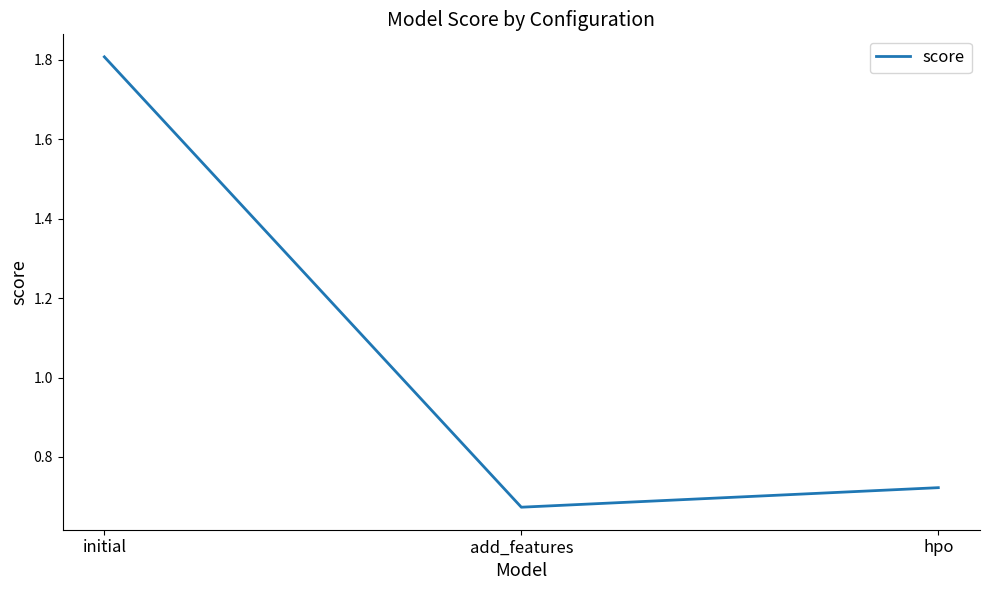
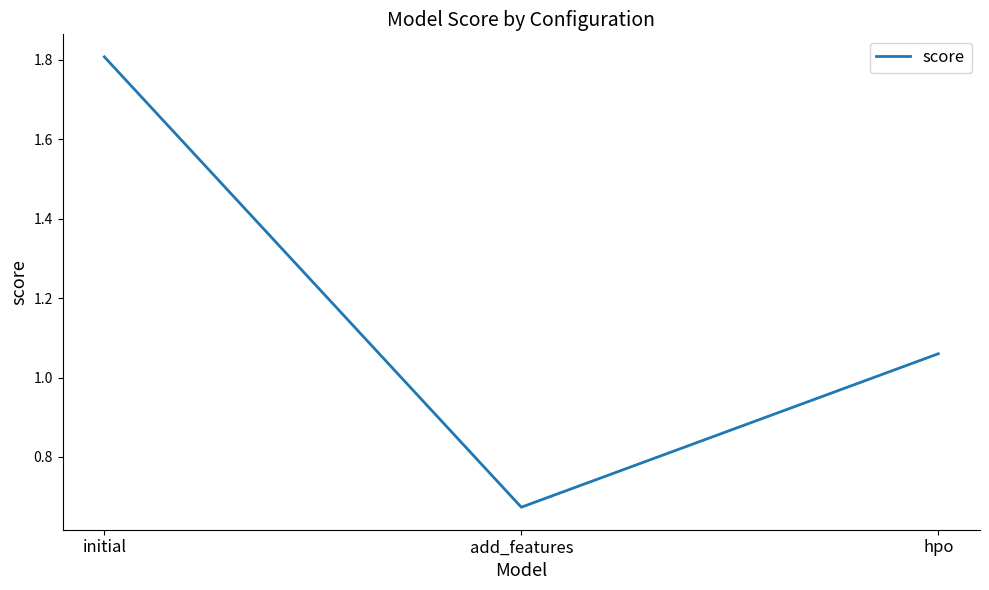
  {
    "initial": 1.81,
    "add_features": 0.67,
-   "hpo": 0.72
+   "hpo": 1.06
  }
